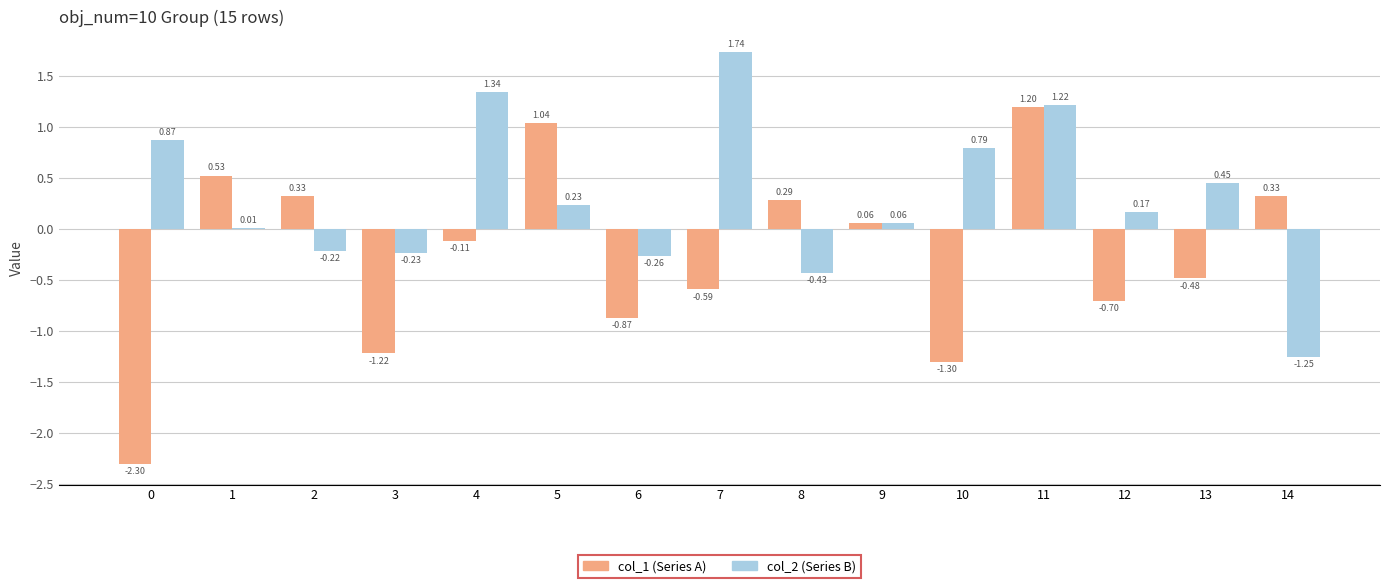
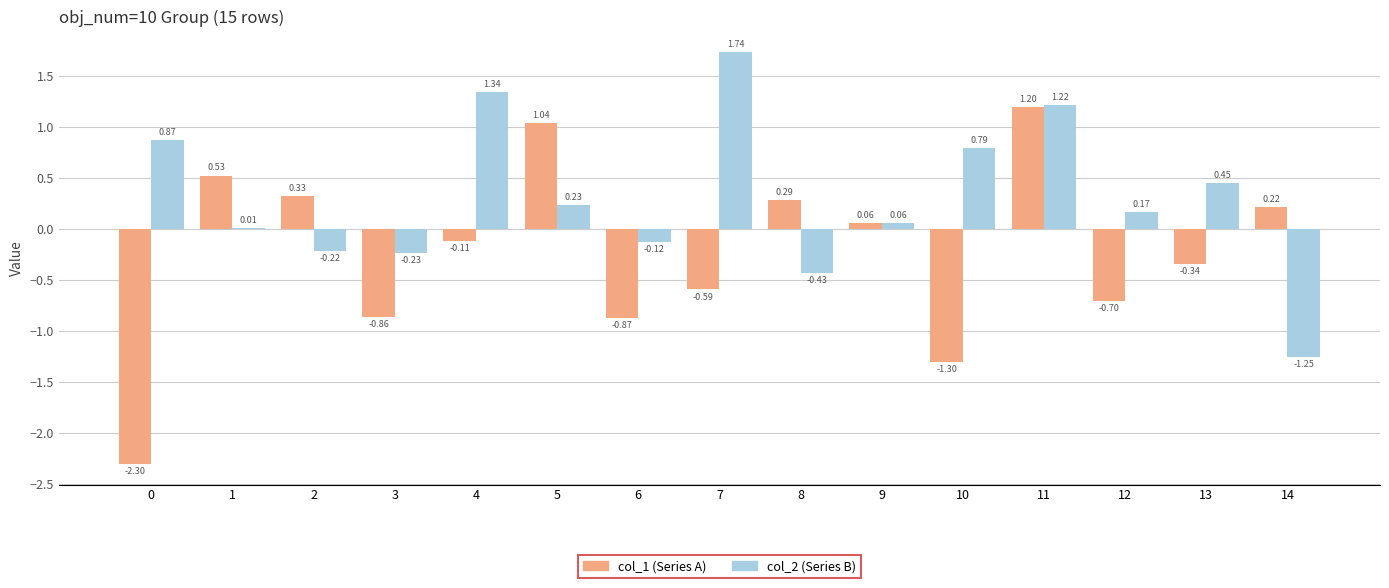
  {
    "col_1 (Series A)": {
      "0": -2.30,
      "1": 0.53,
      "2": 0.33,
-     "3": -1.22,
+     "3": -0.86,
      "4": -0.11,
      "5": 1.04,
      "6": -0.87,
      "7": -0.59,
      "8": 0.29,
      "9": 0.06,
      "10": -1.30,
      "11": 1.20,
      "12": -0.70,
-     "13": -0.48,
-     "14": 0.33
+     "13": -0.34,
+     "14": 0.22
    },
    "col_2 (Series B)": {
      "0": 0.87,
      "1": 0.01,
      "2": -0.22,
      "3": -0.23,
      "4": 1.34,
      "5": 0.23,
-     "6": -0.26,
+     "6": -0.12,
      "7": 1.74,
      "8": -0.43,
      "9": 0.06,
      "10": 0.79,
      "11": 1.22,
      "12": 0.17,
      "13": 0.45,
      "14": -1.25
    }
  }
